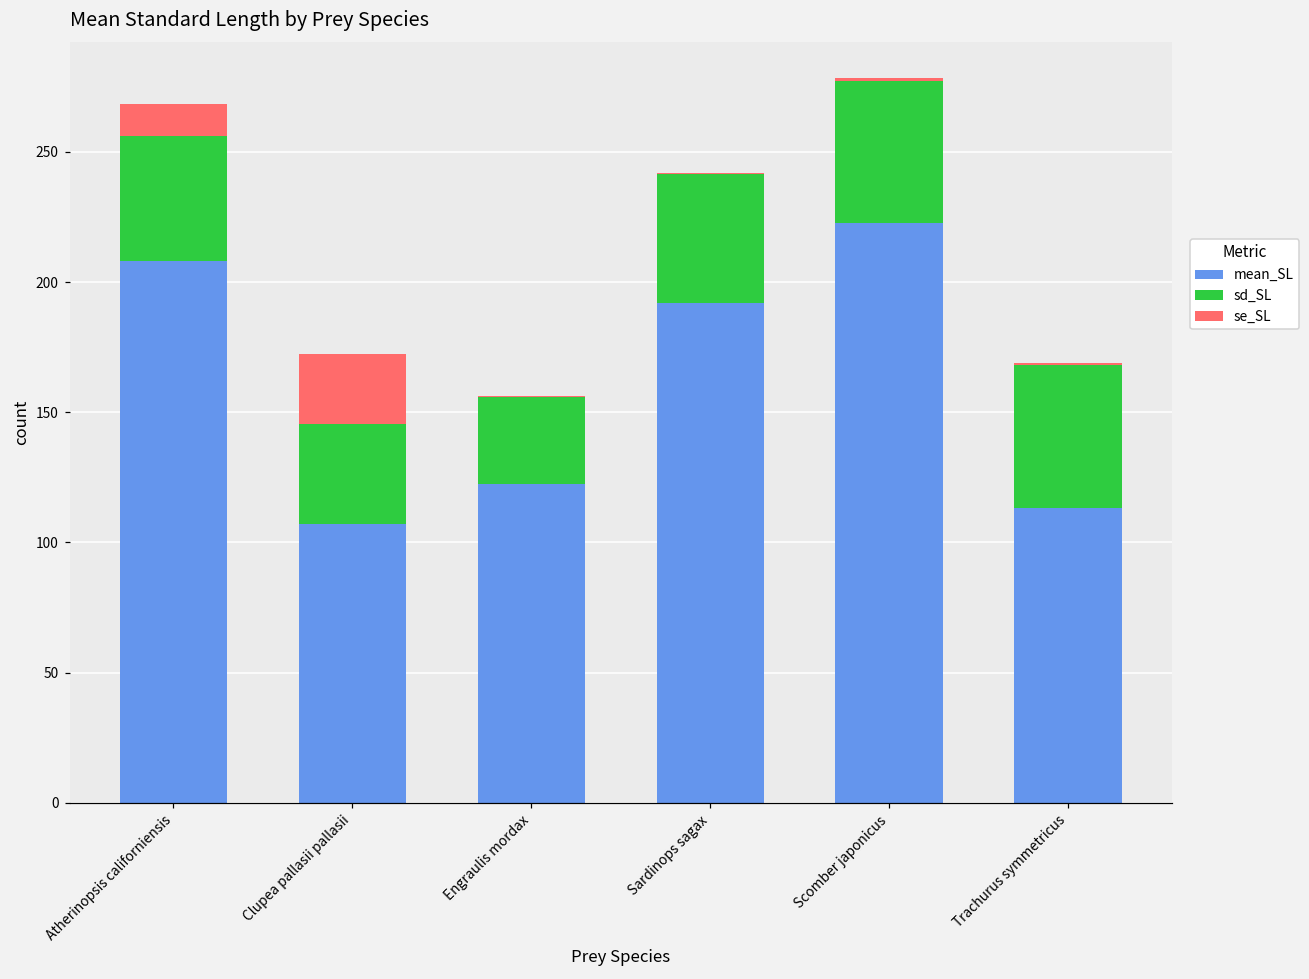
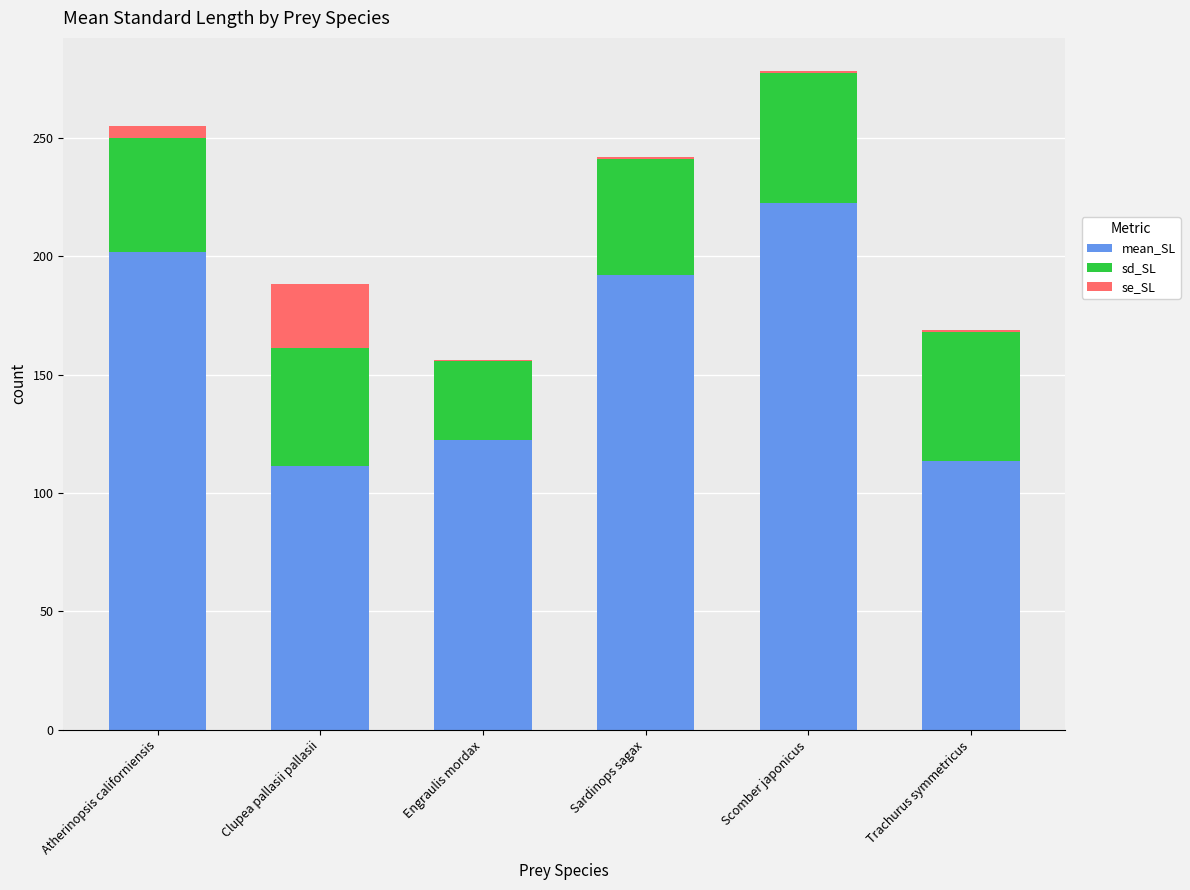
  {
    "mean_SL": {
-     "Atherinopsis californiensis": 208,
-     "Clupea pallasii pallasii": 107,
+     "Atherinopsis californiensis": 202,
+     "Clupea pallasii pallasii": 111,
      "Engraulis mordax": 122,
      "Sardinops sagax": 192,
      "Scomber japonicus": 223,
      "Trachurus symmetricus": 113
    },
    "sd_SL": {
      "Atherinopsis californiensis": 48,
-     "Clupea pallasii pallasii": 39,
+     "Clupea pallasii pallasii": 50,
      "Engraulis mordax": 34,
      "Sardinops sagax": 49,
      "Scomber japonicus": 55,
      "Trachurus symmetricus": 55
    },
    "se_SL": {
-     "Atherinopsis californiensis": 12,
+     "Atherinopsis californiensis": 5,
      "Clupea pallasii pallasii": 27
    }
  }
